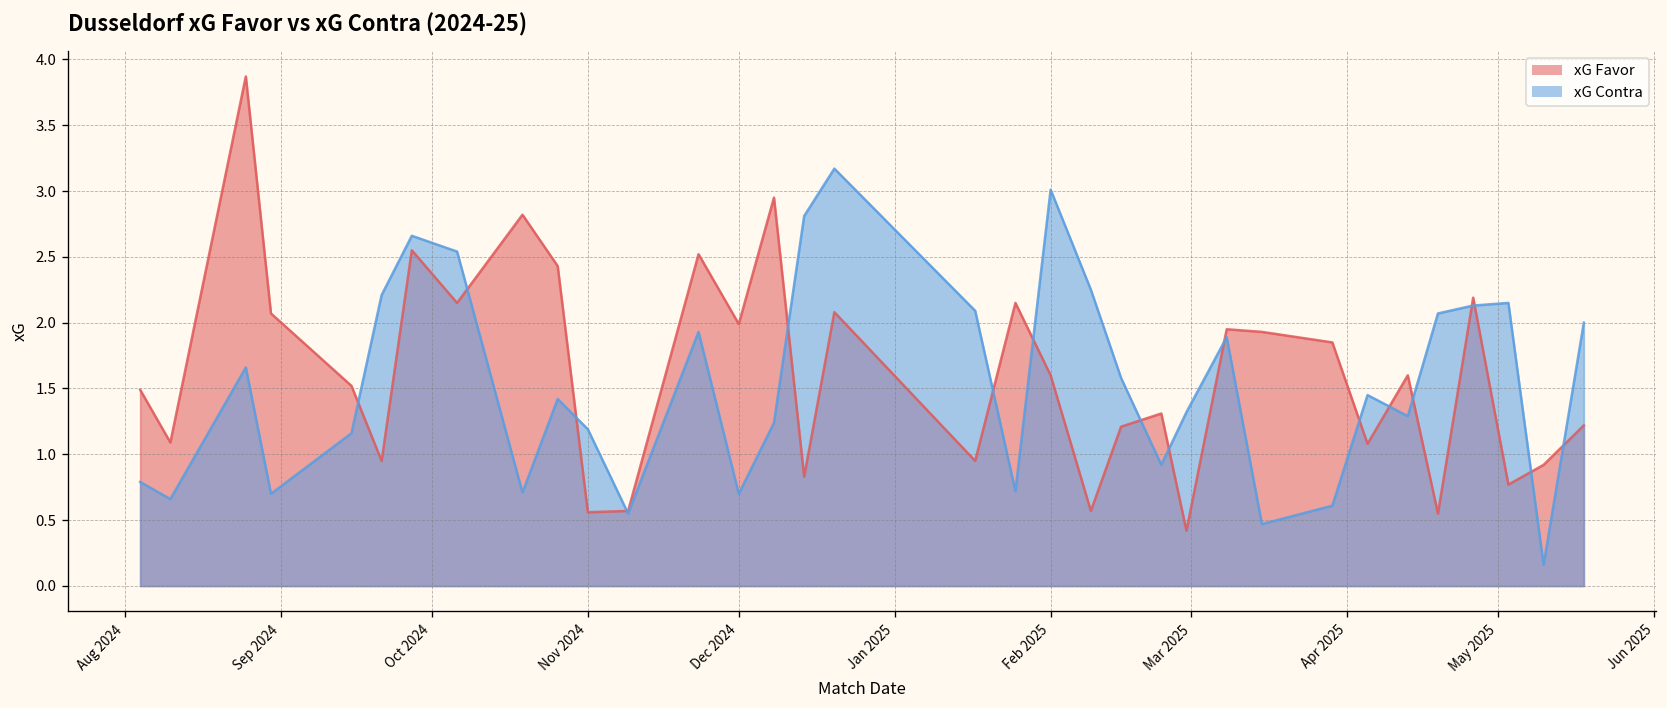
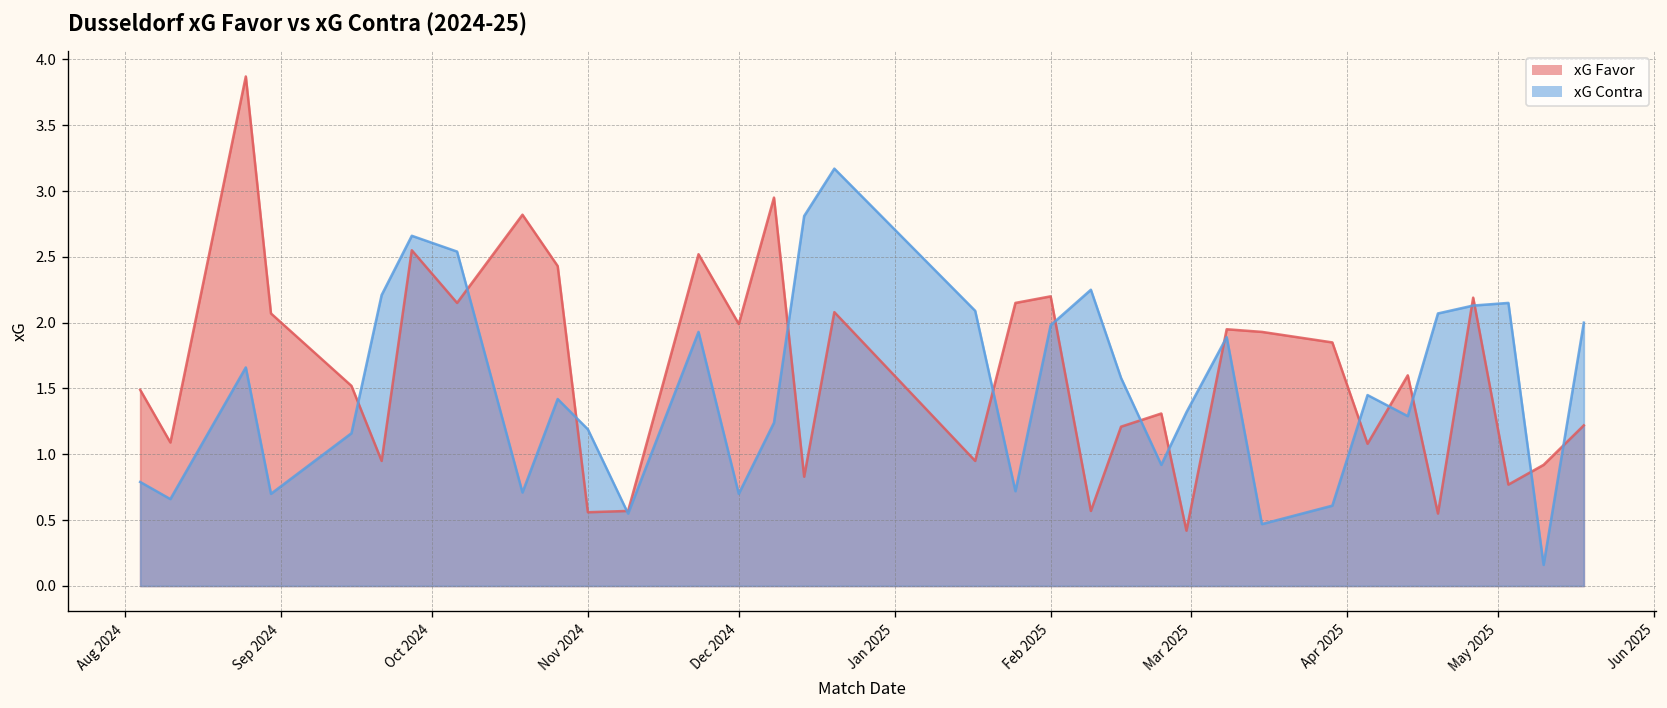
  {
    "xG Favor": {
      "Nov 2024": 0.56,
      "Dec 2024": 2.0,
-     "Feb 2025": 1.6
+     "Feb 2025": 2.2
    },
    "xG Contra": {
      "Nov 2024": 1.19,
      "Dec 2024": 0.70,
-     "Feb 2025": 3.01
+     "Feb 2025": 1.98
    }
  }
